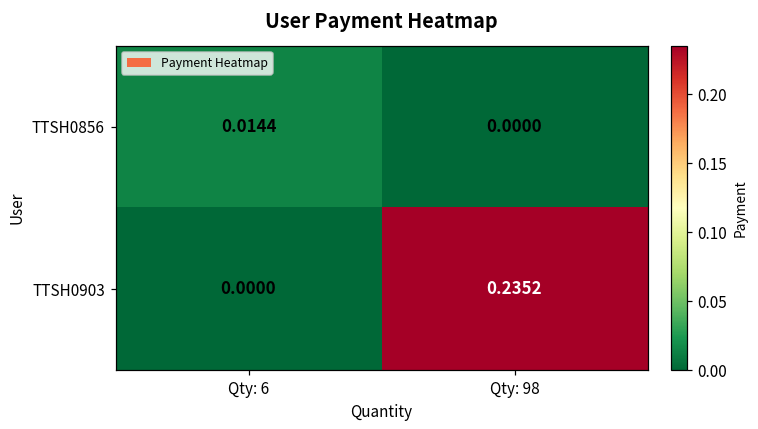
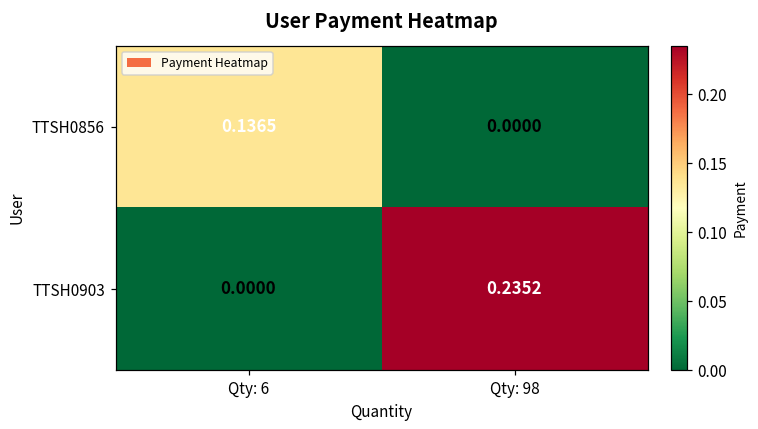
  {
    "TTSH0856": {
-     "Qty: 6": 0.0144,
+     "Qty: 6": 0.1365,
      "Qty: 98": 0.0000
    },
    "TTSH0903": {
      "Qty: 6": 0.0000,
      "Qty: 98": 0.2352
    }
  }
